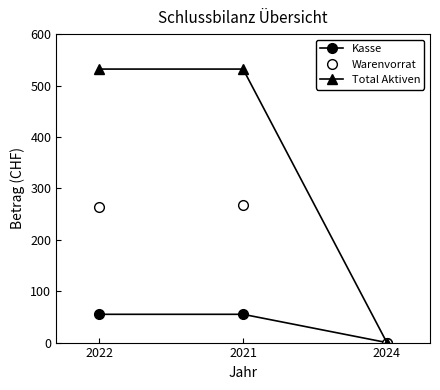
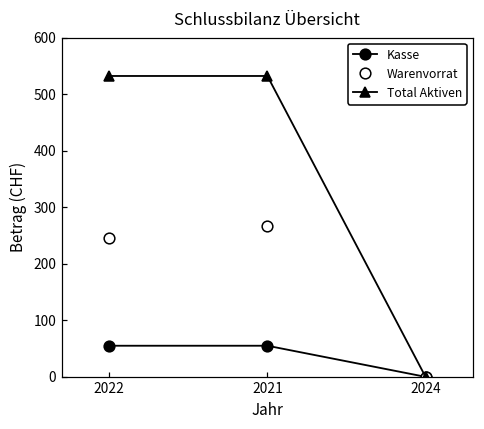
  {
    "Warenvorrat": {
-     "2022": 260,
+     "2022": 250,
      "2021": 270
    }
  }
